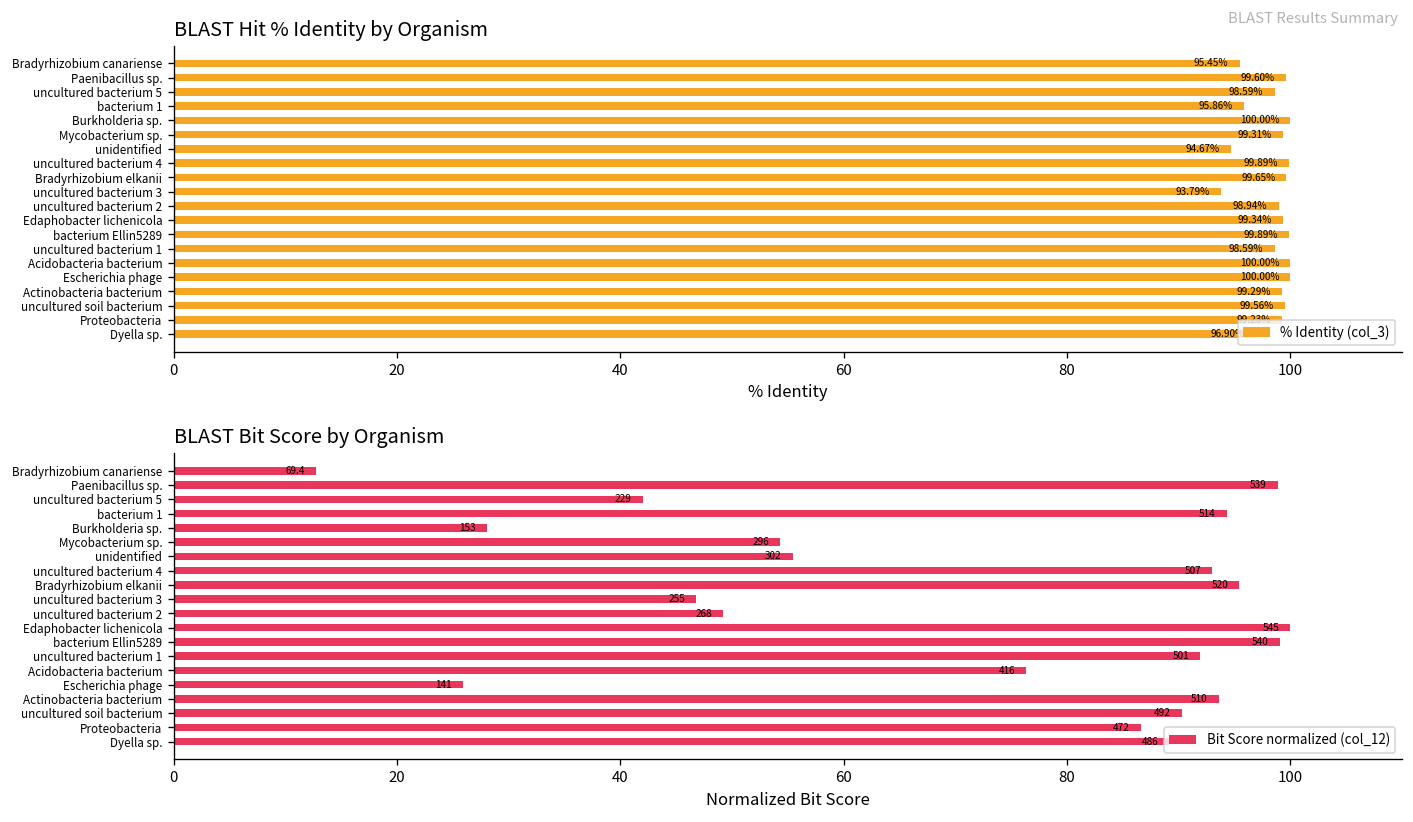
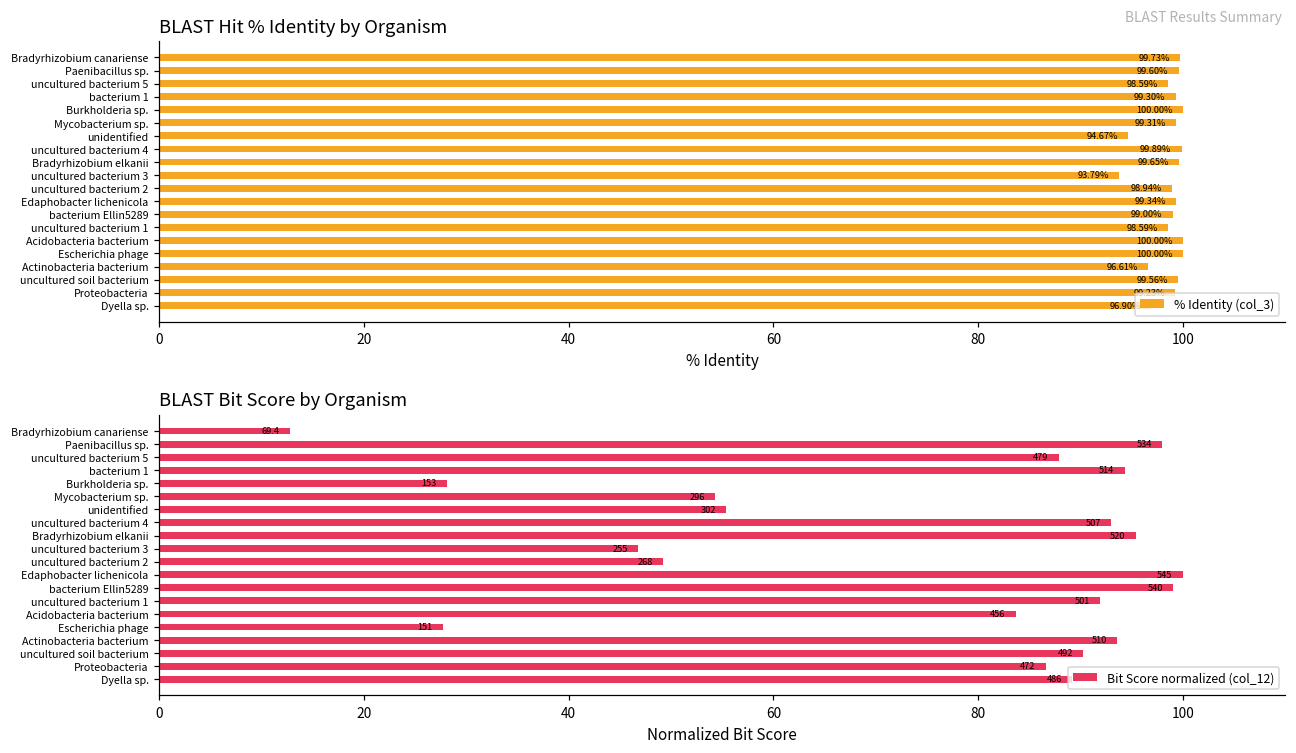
  {
    "BLAST Hit % Identity by Organism": {
-     "Bradyrhizobium canariense": "95.45%",
+     "Bradyrhizobium canariense": "99.73%",
      "Paenibacillus sp.": "99.60%",
      "uncultured bacterium 5": "98.59%",
-     "bacterium 1": "95.86%",
+     "bacterium 1": "99.30%",
      "Burkholderia sp.": "100.00%",
      "Mycobacterium sp.": "99.31%",
      "unidentified": "94.67%",
      "uncultured bacterium 4": "99.89%",
      "Bradyrhizobium elkanii": "99.65%",
      "uncultured bacterium 3": "93.79%",
      "uncultured bacterium 2": "98.94%",
      "Edaphobacter lichenicola": "99.34%",
-     "bacterium Ellin5289": "99.89%",
+     "bacterium Ellin5289": "99.00%",
      "uncultured bacterium 1": "98.59%",
      "Acidobacteria bacterium": "100.00%",
      "Escherichia phage": "100.00%",
-     "Actinobacteria bacterium": "99.29%",
+     "Actinobacteria bacterium": "96.61%",
      "uncultured soil bacterium": "99.56%"
    },
    "BLAST Bit Score by Organism": {
-     "Paenibacillus sp.": "539",
-     "uncultured bacterium 5": "229",
-     "Acidobacteria bacterium": "416",
-     "Escherichia phage": "141"
+     "Paenibacillus sp.": "534",
+     "uncultured bacterium 5": "479",
+     "Acidobacteria bacterium": "456",
+     "Escherichia phage": "151"
    }
  }
